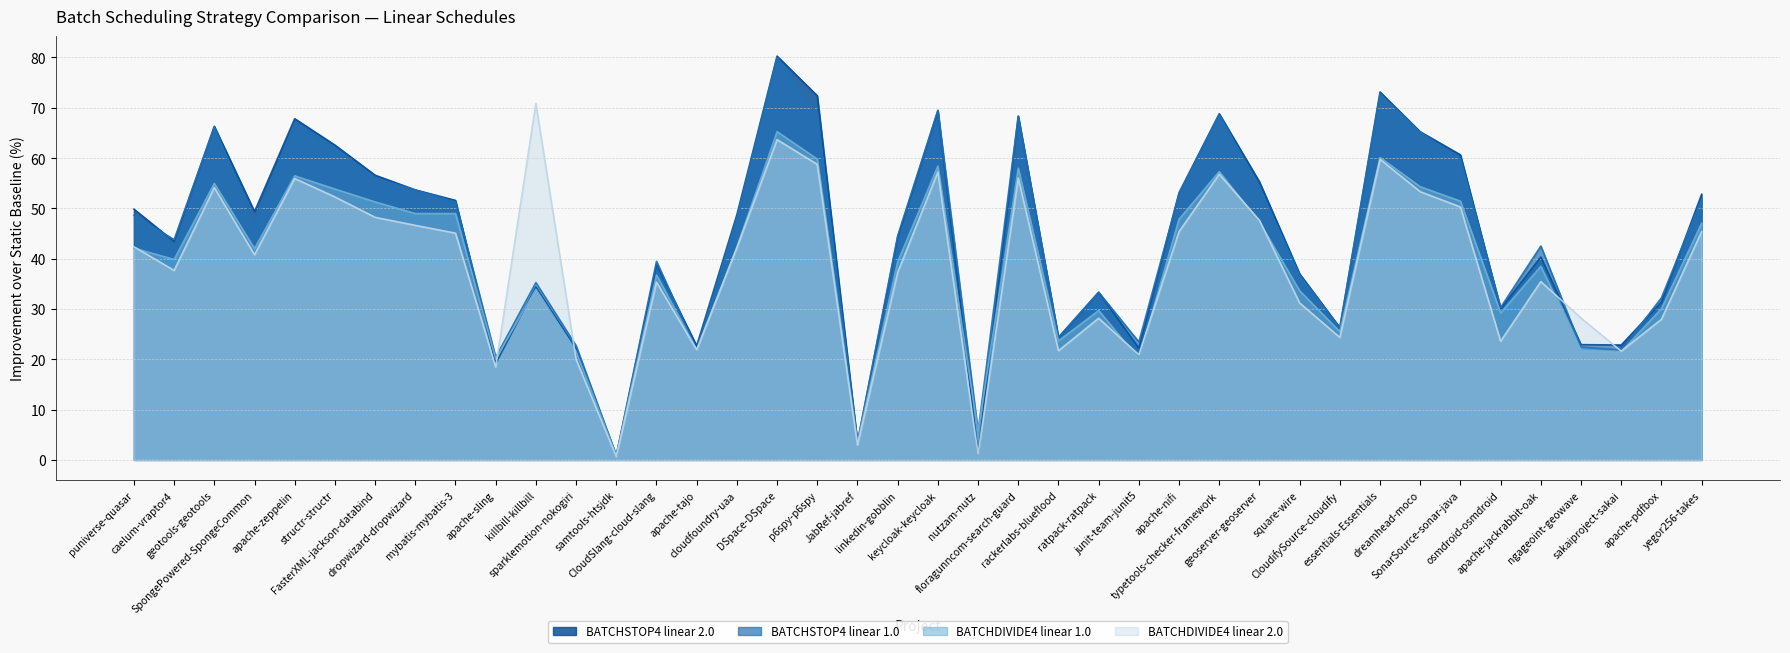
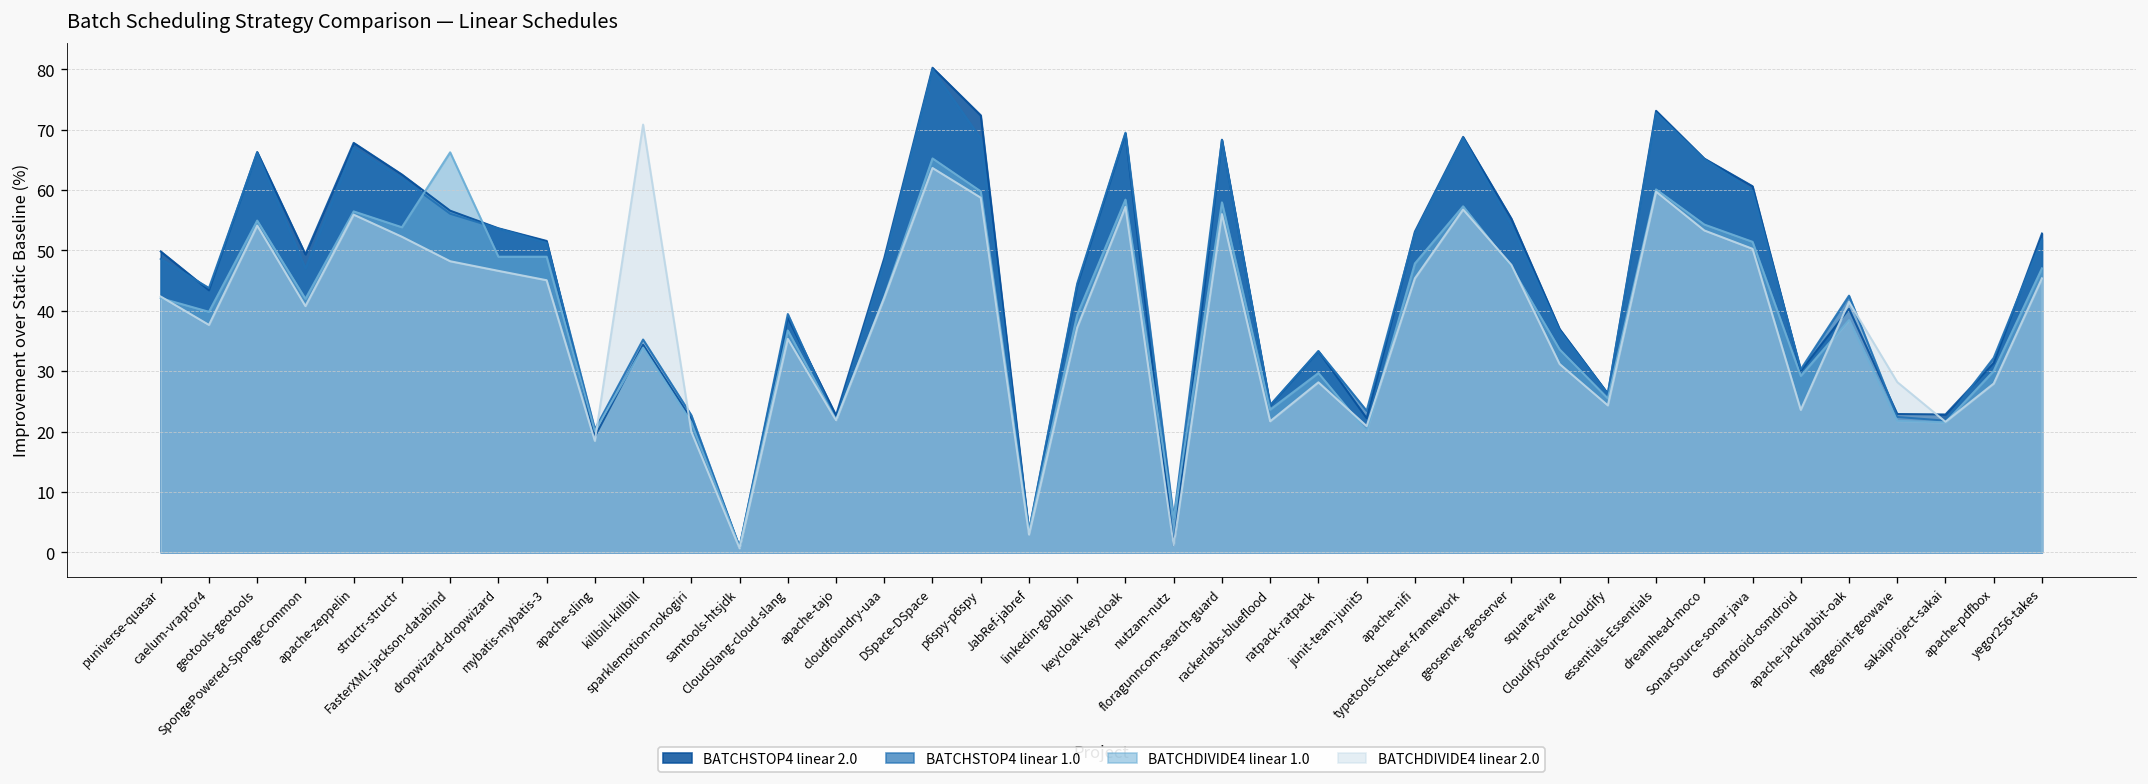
  {
    "BATCHDIVIDE4 linear 1.0": {
      "caelum-vraptor4": 40,
      "geotools-geotools": 55,
      "SpongePowered-SpongeCommon": 42,
      "apache-zeppelin": 56,
      "structr-structr": 54,
-     "FasterXML-jackson-databind": 51,
+     "FasterXML-jackson-databind": 66,
      "dropwizard-dropwizard": 49,
      "mybatis-mybatis-3": 49,
      "sparklemotion-nokogiri": 22,
      "CloudSlang-cloud-slang": 37,
      "DSpace-DSpace": 65,
      "p6spy-p6spy": 60,
      "linkedin-gobblin": 39,
      "keycloak-keycloak": 58,
      "floragunncom-search-guard": 58,
      "rackerlabs-blueflood": 24,
      "ratpack-ratpack": 30,
      "junit-team-junit5": 20,
      "apache-nifi": 48,
      "typetools-checker-framework": 57,
      "square-wire": 34,
      "CloudifySource-cloudify": 25,
      "dreamhead-moco": 54,
      "SonarSource-sonar-java": 51,
      "osmdroid-osmdroid": 29,
      "apache-jackrabbit-oak": 38,
      "ngageoint-geowave": 22,
      "apache-pdfbox": 30,
      "yegor256-takes": 47
    },
    "BATCHDIVIDE4 linear 2.0": {
      "caelum-vraptor4": 38,
      "geotools-geotools": 54,
      "SpongePowered-SpongeCommon": 41,
      "apache-zeppelin": 56,
      "structr-structr": 52,
      "FasterXML-jackson-databind": 48,
      "dropwizard-dropwizard": 47,
      "mybatis-mybatis-3": 45,
      "apache-sling": 18,
      "killbill-killbill": 71,
      "sparklemotion-nokogiri": 20,
      "CloudSlang-cloud-slang": 35,
      "DSpace-DSpace": 64,
      "p6spy-p6spy": 59,
      "linkedin-gobblin": 37,
      "keycloak-keycloak": 57,
      "floragunncom-search-guard": 56,
      "rackerlabs-blueflood": 22,
      "ratpack-ratpack": 28,
      "junit-team-junit5": 21,
      "apache-nifi": 45,
      "typetools-checker-framework": 57,
      "square-wire": 31,
      "CloudifySource-cloudify": 24,
      "dreamhead-moco": 53,
      "SonarSource-sonar-java": 50,
      "osmdroid-osmdroid": 24,
-     "apache-jackrabbit-oak": 35,
+     "apache-jackrabbit-oak": 41,
      "ngageoint-geowave": 28,
      "apache-pdfbox": 28,
      "yegor256-takes": 45
    }
  }
